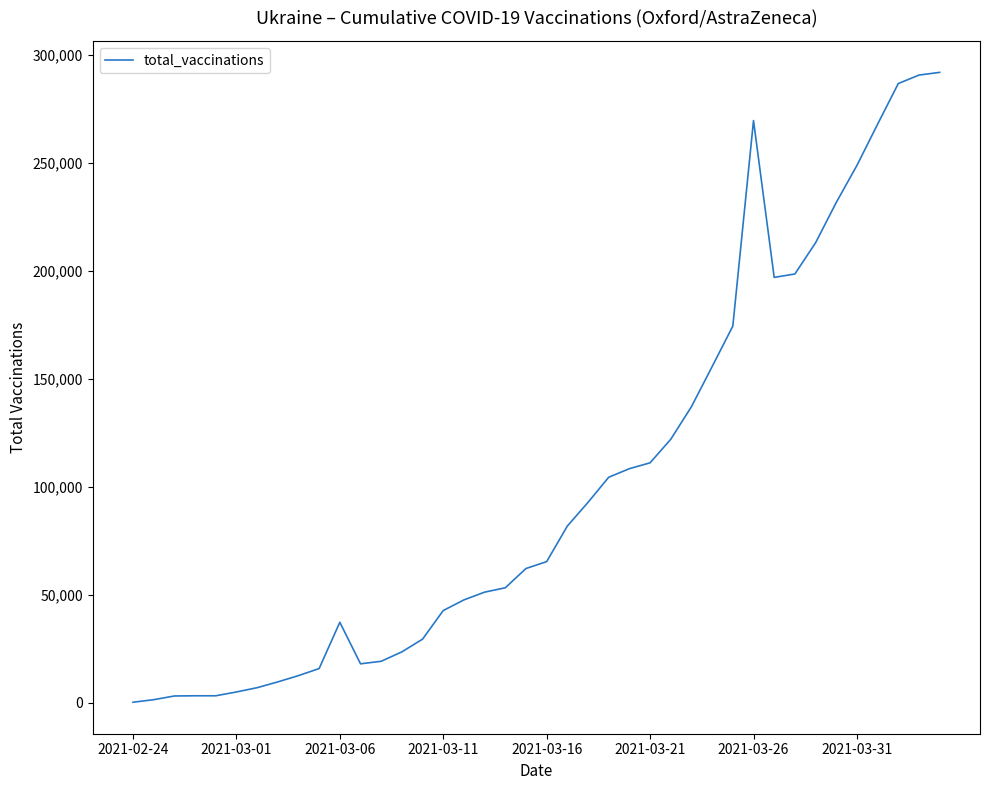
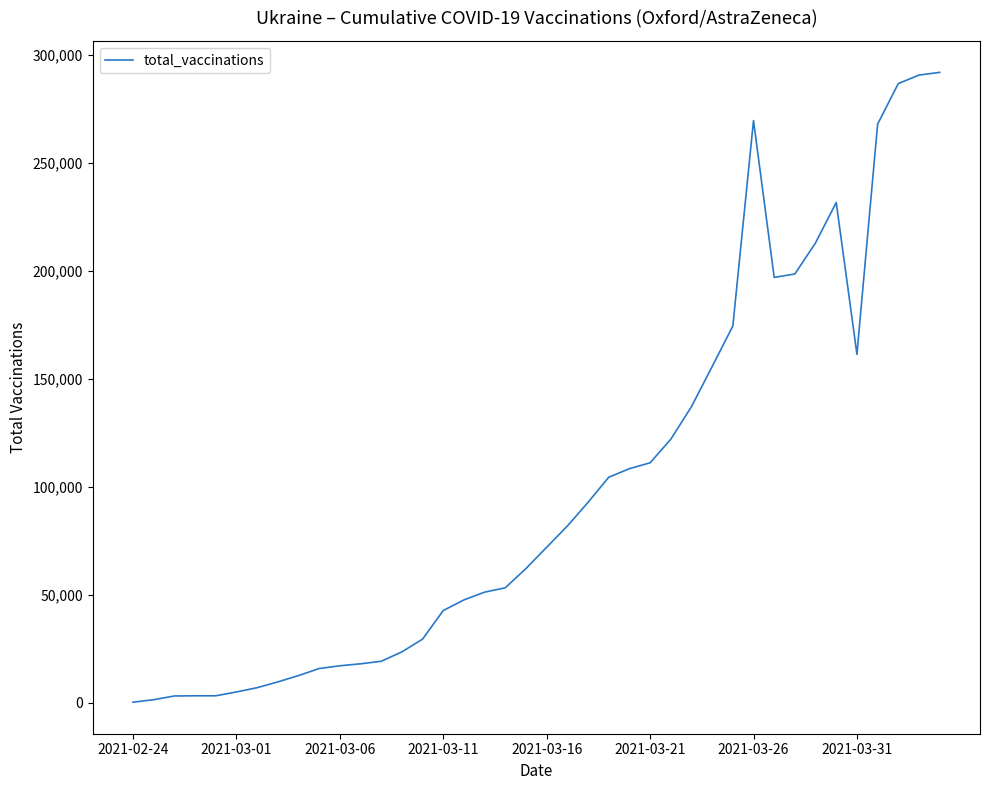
  {
    "2021-02-24": "0",
    "2021-03-01": "5,000",
-   "2021-03-06": "37,000",
+   "2021-03-06": "17,000",
    "2021-03-11": "43,000",
-   "2021-03-16": "65,000",
+   "2021-03-16": "72,000",
    "2021-03-21": "111,000",
    "2021-03-26": "270,000",
-   "2021-03-31": "249,000"
+   "2021-03-31": "161,000"
  }
